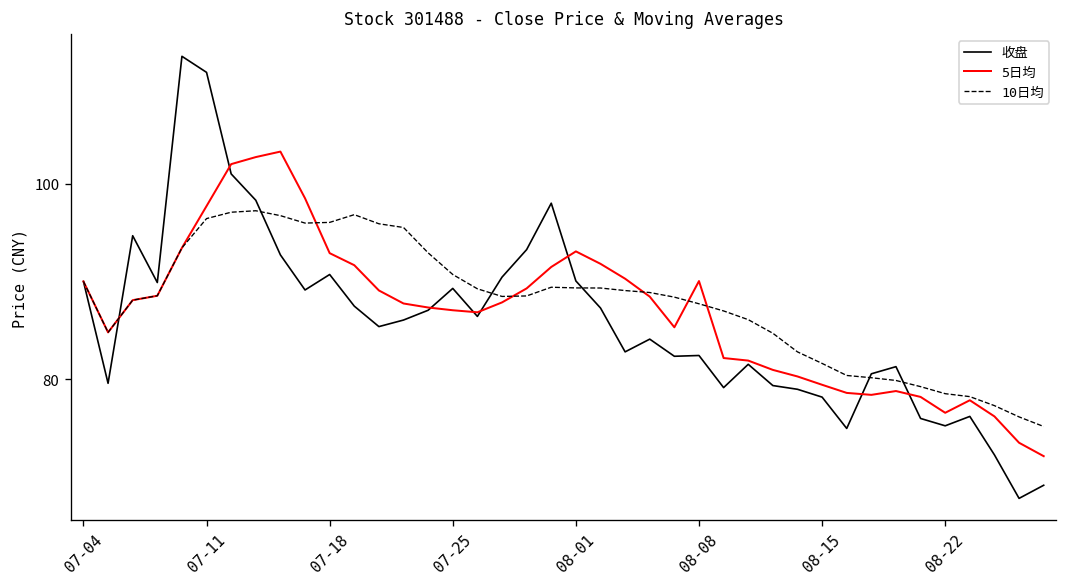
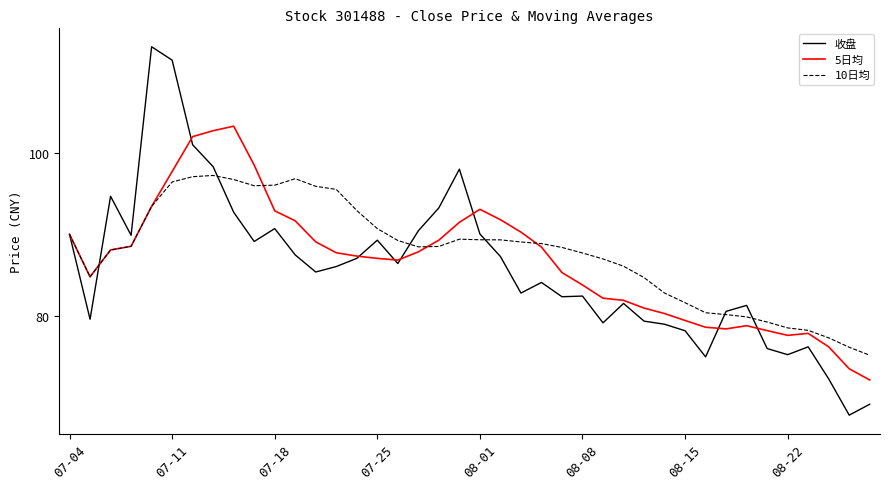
  {
    "5日均": {
      "07-11": 98,
      "07-18": 93,
      "07-25": 87,
      "08-01": 93,
-     "08-08": 90,
+     "08-08": 84,
      "08-15": 79,
-     "08-22": 77
+     "08-22": 78
    }
  }
